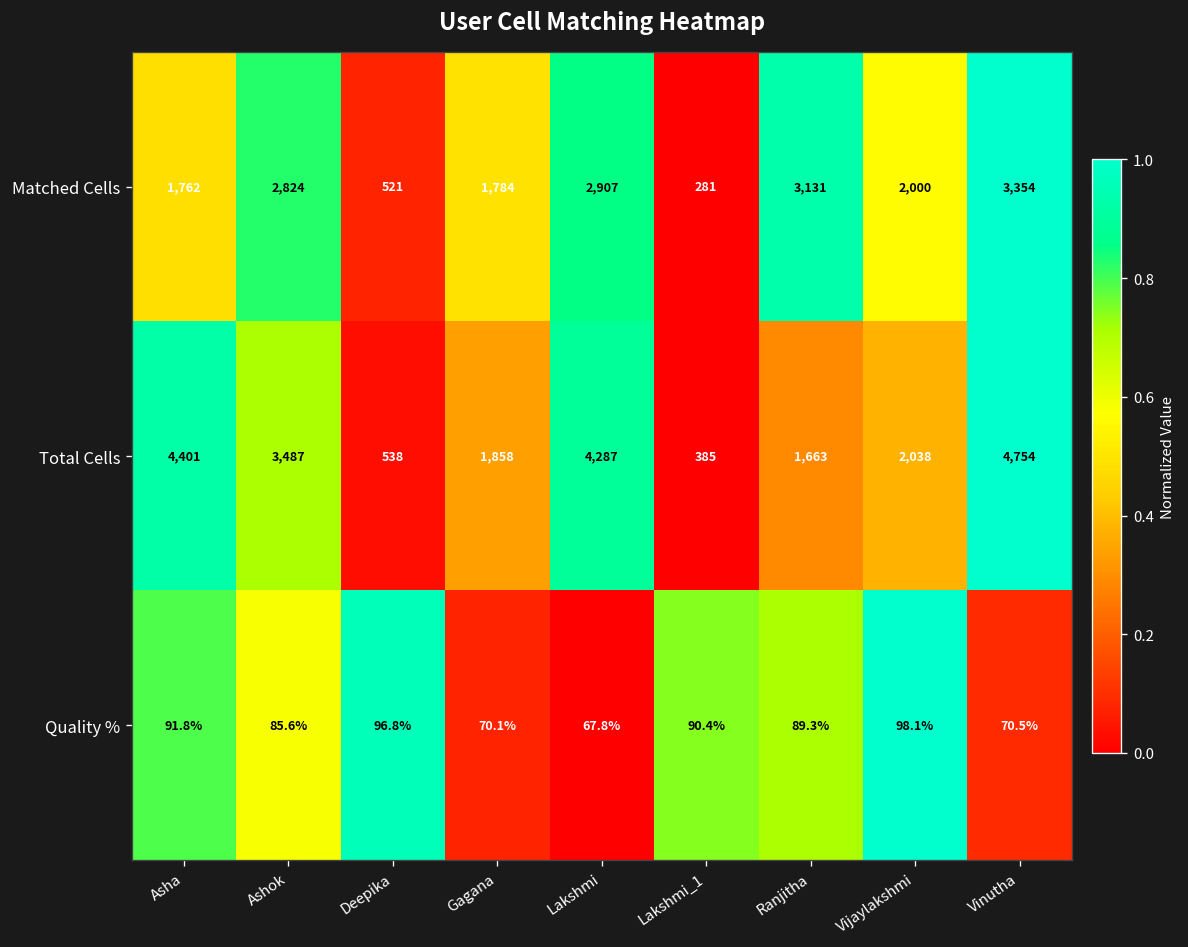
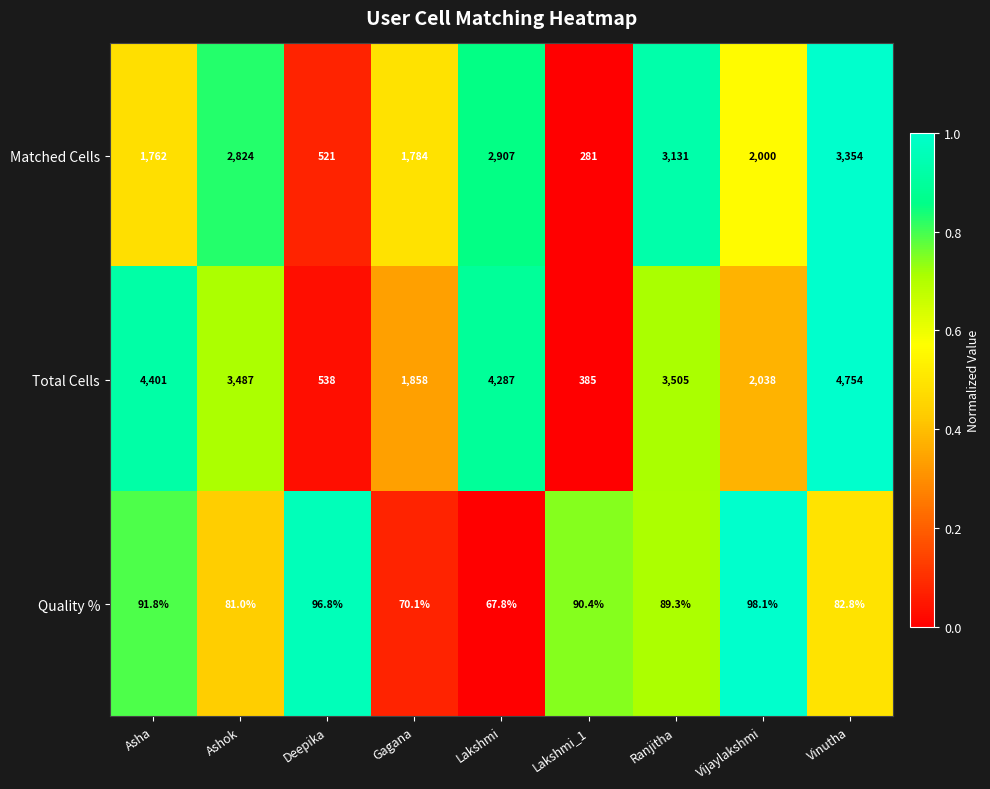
  {
    "Matched Cells": {
      "Asha": "1,762",
      "Ashok": "2,824",
      "Deepika": "521",
      "Gagana": "1,784",
      "Lakshmi": "2,907",
      "Lakshmi_1": "281",
      "Ranjitha": "3,131",
      "Vijaylakshmi": "2,000",
      "Vinutha": "3,354"
    },
    "Total Cells": {
      "Asha": "4,401",
      "Ashok": "3,487",
      "Deepika": "538",
      "Gagana": "1,858",
      "Lakshmi": "4,287",
      "Lakshmi_1": "385",
-     "Ranjitha": "1,663",
+     "Ranjitha": "3,505",
      "Vijaylakshmi": "2,038",
      "Vinutha": "4,754"
    },
    "Quality %": {
      "Asha": "91.8%",
-     "Ashok": "85.6%",
+     "Ashok": "81.0%",
      "Deepika": "96.8%",
      "Gagana": "70.1%",
      "Lakshmi": "67.8%",
      "Lakshmi_1": "90.4%",
      "Ranjitha": "89.3%",
      "Vijaylakshmi": "98.1%",
-     "Vinutha": "70.5%"
+     "Vinutha": "82.8%"
    }
  }
